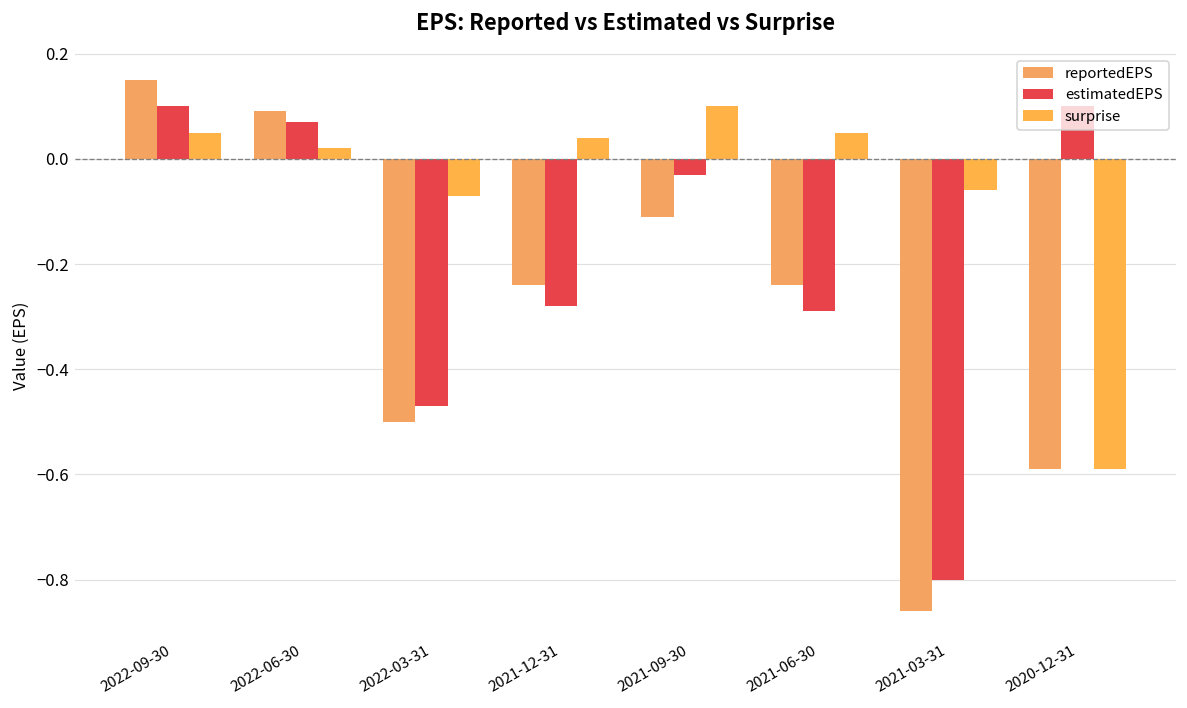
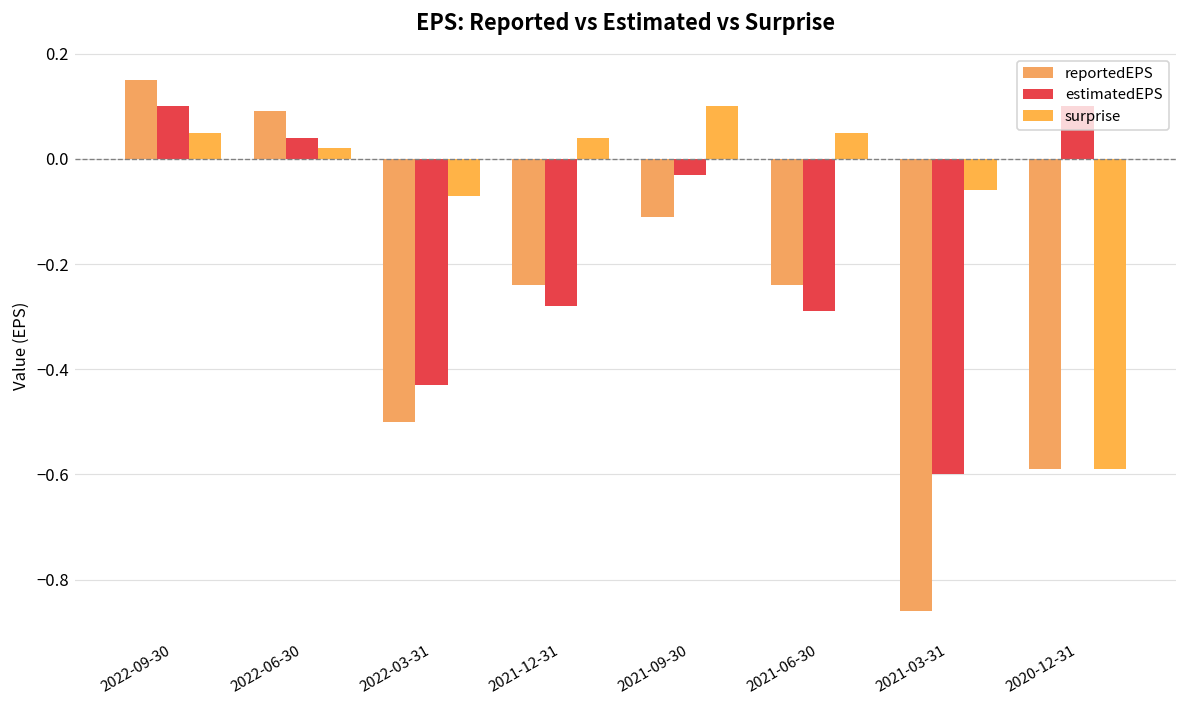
  {
    "estimatedEPS": {
      "2022-09-30": 0.10,
-     "2022-06-30": 0.07,
-     "2022-03-31": -0.47,
+     "2022-06-30": 0.04,
+     "2022-03-31": -0.43,
      "2021-12-31": -0.28,
      "2021-09-30": -0.03,
      "2021-06-30": -0.29,
-     "2021-03-31": -0.8
+     "2021-03-31": -0.6
    }
  }
